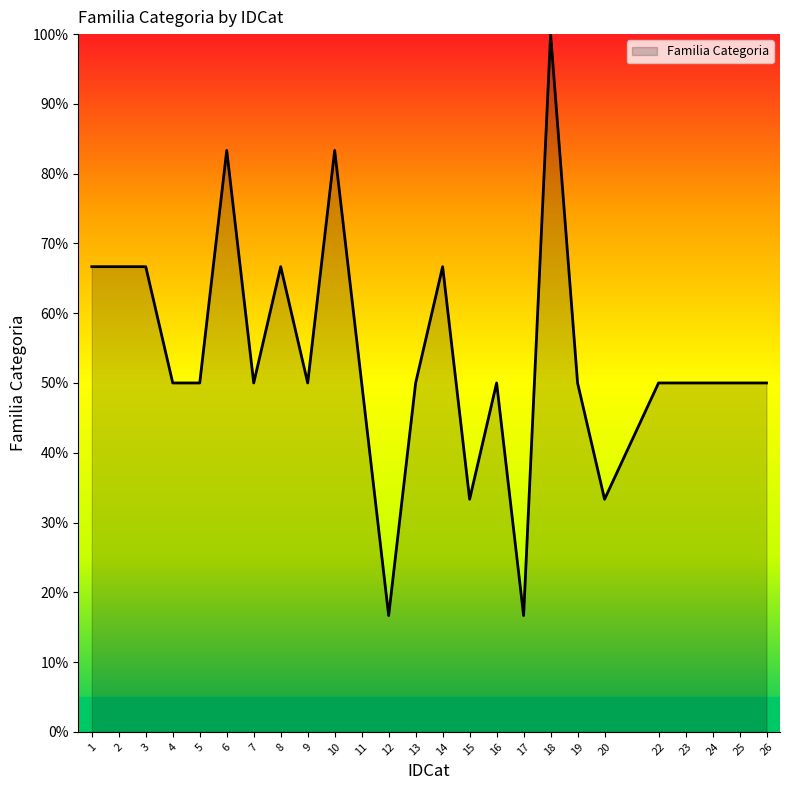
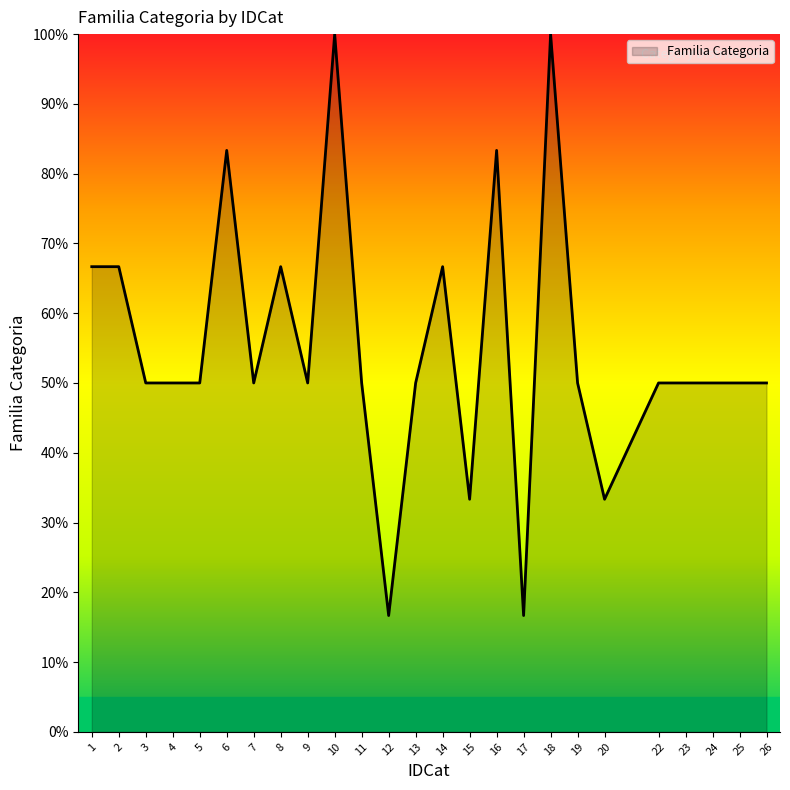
  {
    "1": "67%",
    "2": "67%",
-   "3": "67%",
+   "3": "50%",
    "4": "50%",
    "5": "50%",
    "6": "83%",
    "7": "50%",
    "8": "67%",
    "9": "50%",
-   "10": "83%",
+   "10": "100%",
    "11": "50%",
    "12": "17%",
    "13": "50%",
    "14": "67%",
    "15": "33%",
-   "16": "50%",
+   "16": "83%",
    "17": "17%",
    "18": "100%",
    "19": "50%",
    "20": "33%",
    "22": "50%",
    "23": "50%",
    "24": "50%",
    "25": "50%",
    "26": "50%"
  }
